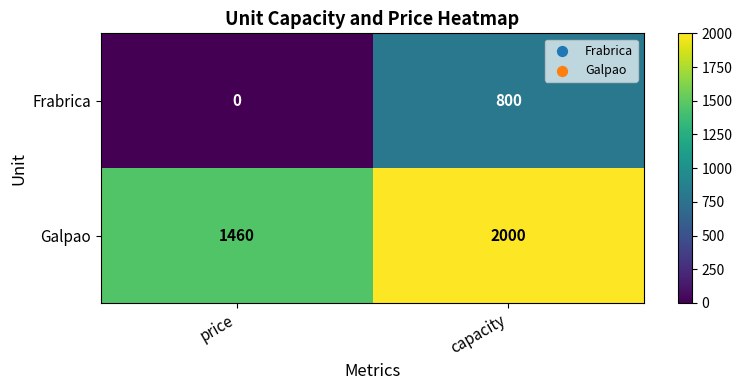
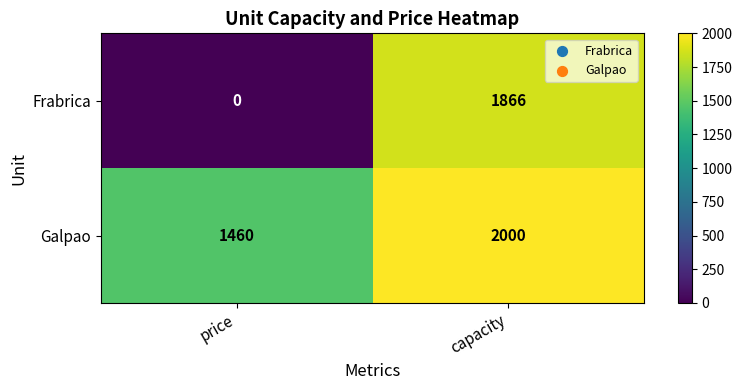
  {
    "Frabrica": {
      "price": 0,
-     "capacity": 800
+     "capacity": 1866
    },
    "Galpao": {
      "price": 1460,
      "capacity": 2000
    }
  }
